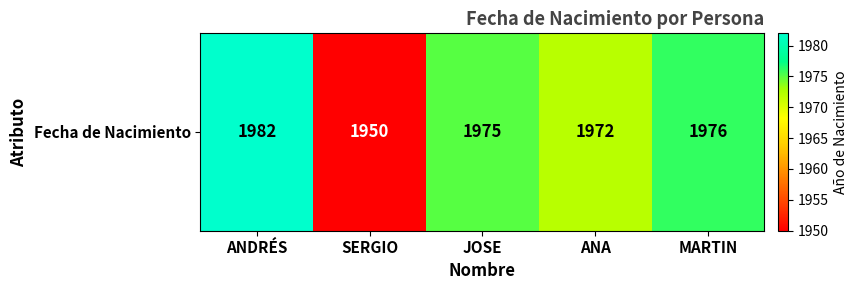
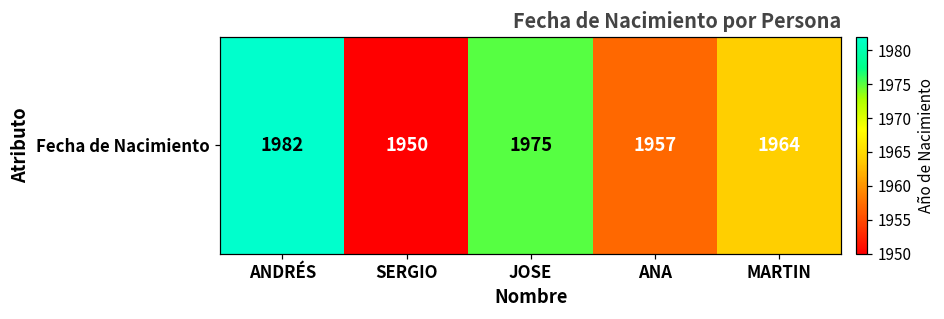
  {
    "Fecha de Nacimiento": {
      "ANDRÉS": 1982,
      "SERGIO": 1950,
      "JOSE": 1975,
-     "ANA": 1972,
-     "MARTIN": 1976
+     "ANA": 1957,
+     "MARTIN": 1964
    }
  }
